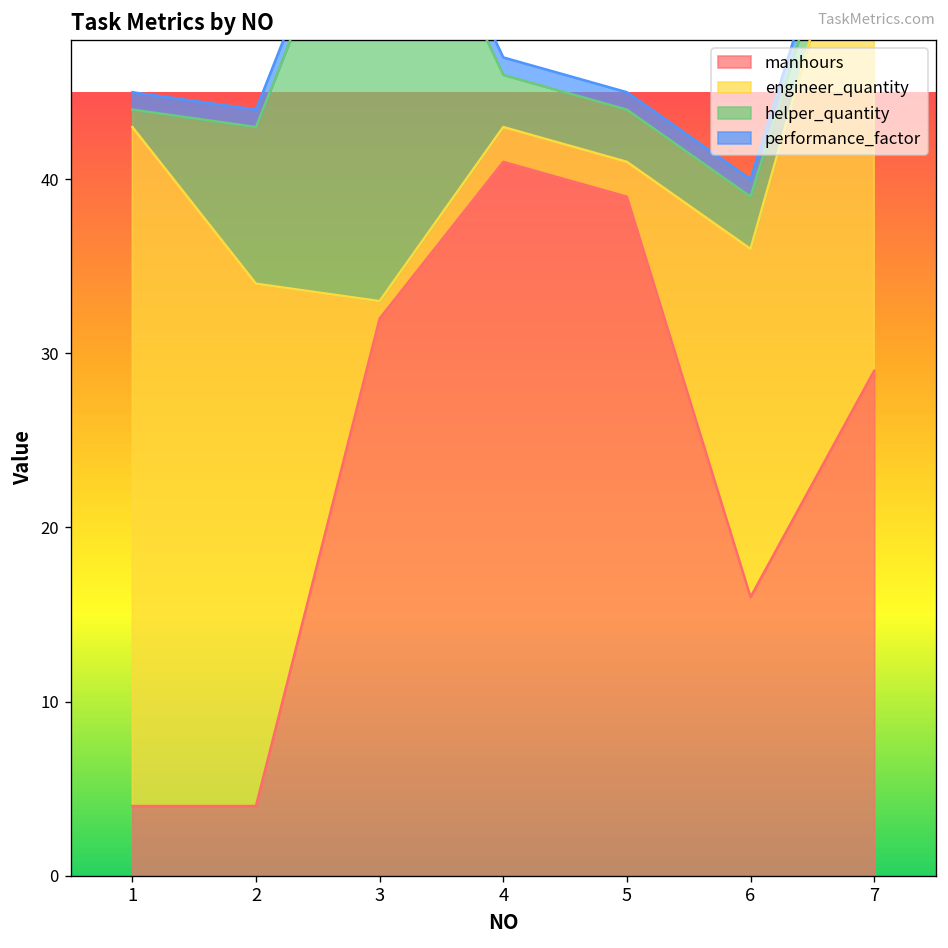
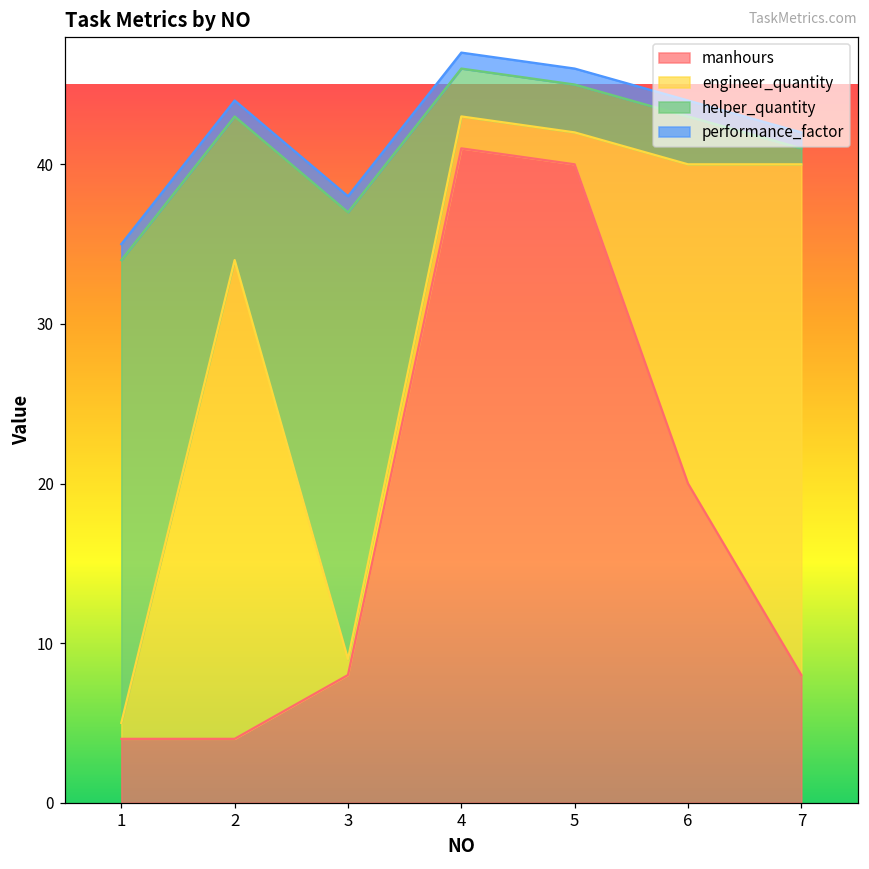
  {
    "manhours": {
      "1": 4,
      "2": 4,
-     "3": 32,
+     "3": 8,
      "4": 41,
-     "5": 39,
-     "6": 16,
-     "7": 29
+     "5": 40,
+     "6": 20,
+     "7": 8
    },
    "engineer_quantity": {
-     "1": 39,
+     "1": 1,
      "2": 30,
      "3": 1,
      "4": 2,
      "5": 2,
      "6": 20
    },
    "helper_quantity": {
-     "1": 1,
+     "1": 29,
      "2": 9,
      "4": 3,
      "5": 3
    },
    "performance_factor": {
      "1": 1,
      "2": 1,
      "4": 1,
      "5": 1
    }
  }
